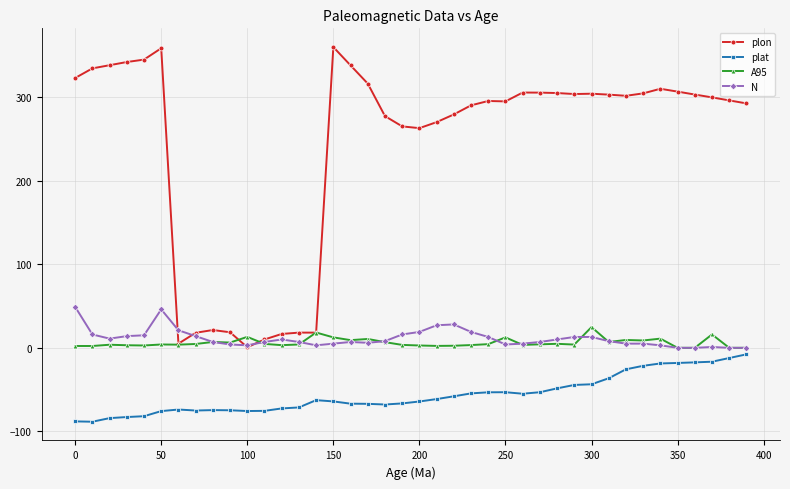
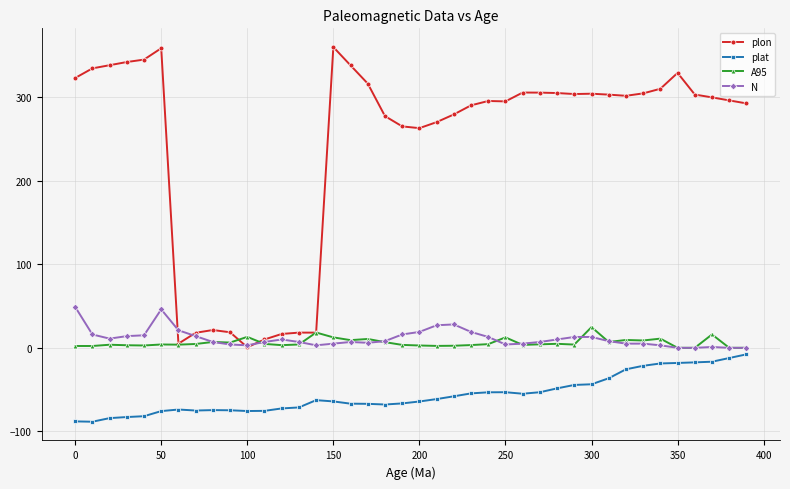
  {
    "plon": {
      "0": 320,
      "50": 360,
      "150": 360,
      "200": 260,
      "250": 290,
      "300": 300,
-     "350": 310
+     "350": 330
    },
    "plat": {
      "0": -90,
      "50": -80,
      "100": -80,
      "150": -60,
      "200": -60,
      "250": -50,
      "300": -40,
      "350": -20
    },
    "A95": {
      "0": 0,
      "50": 0,
      "100": 10,
      "150": 10,
      "200": 0,
      "250": 10,
      "300": 20
    },
    "N": {
      "0": 50,
      "50": 50,
      "150": 10,
      "200": 20,
      "250": 0,
      "300": 10
    }
  }
